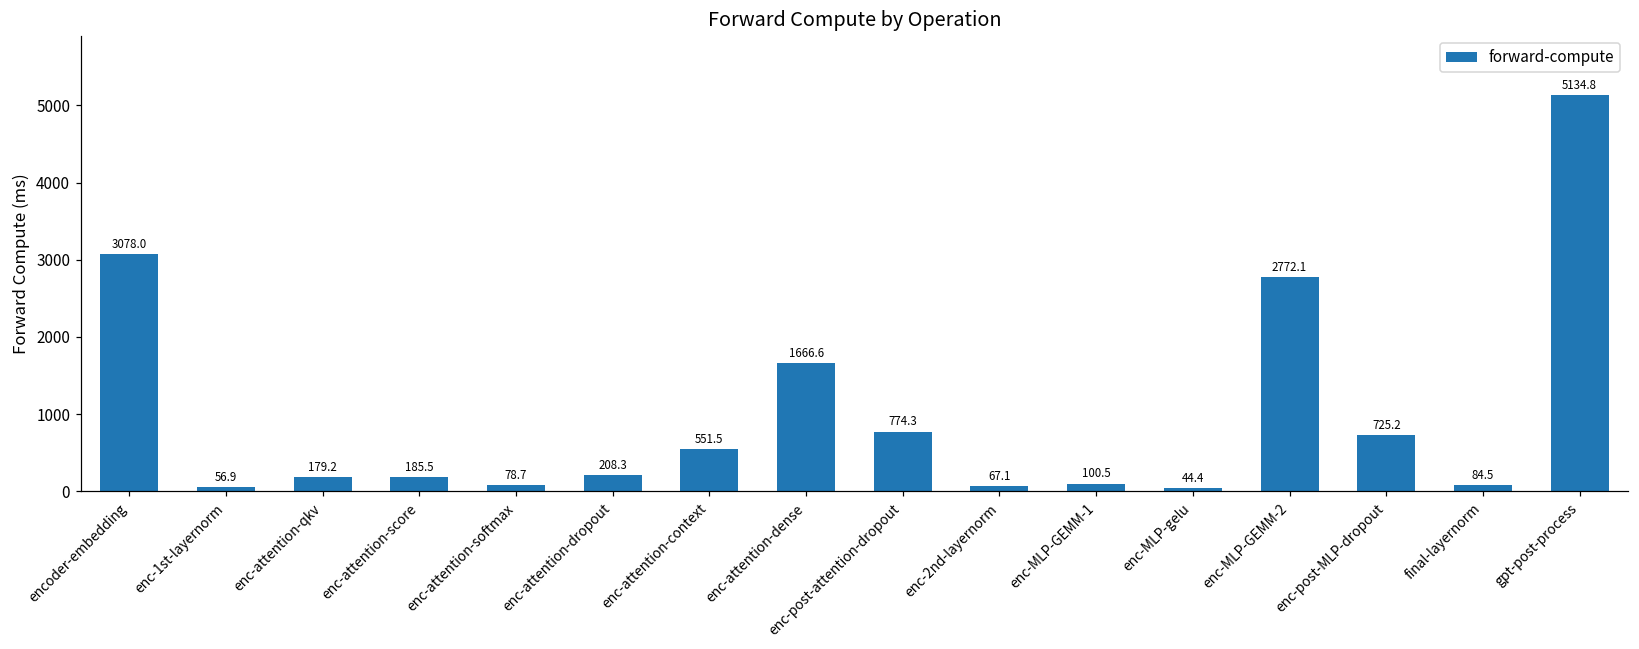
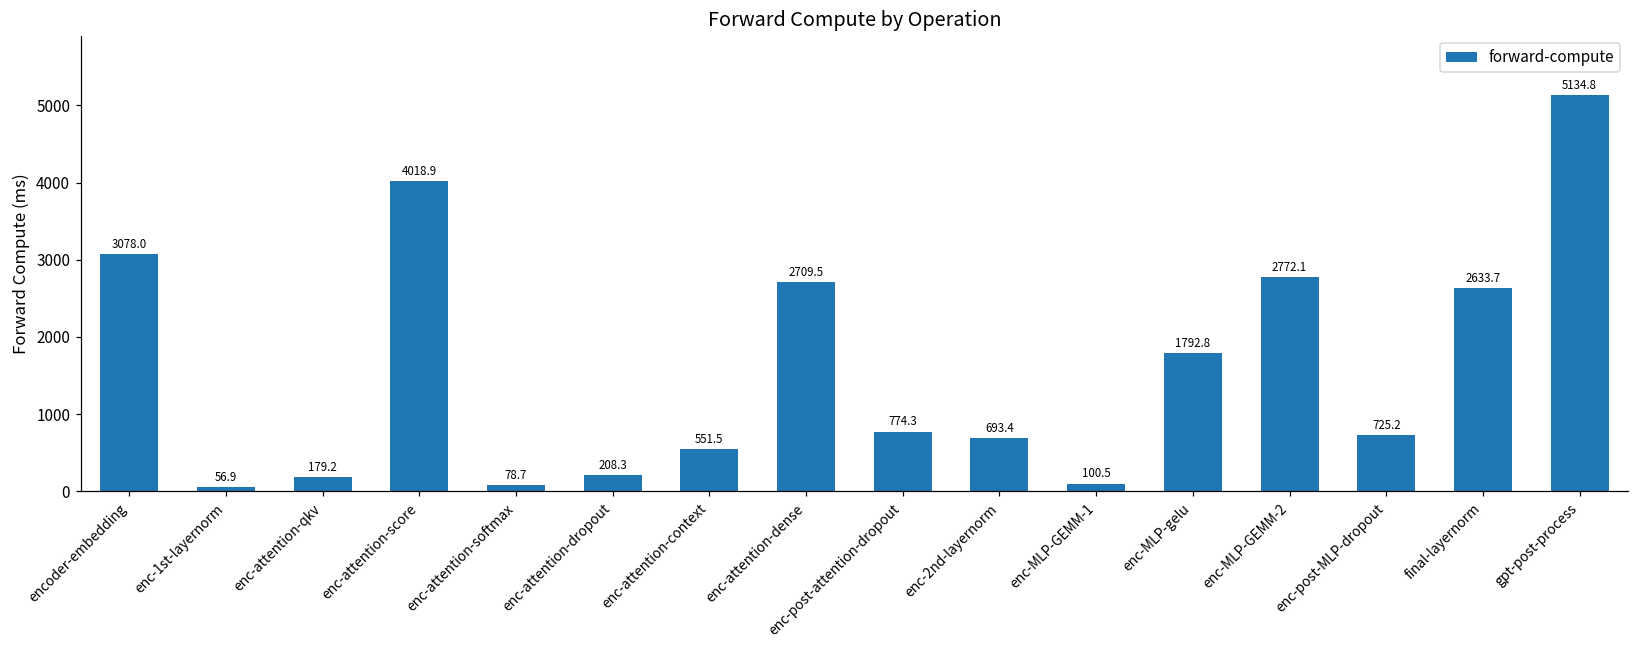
  {
    "encoder-embedding": 3078.0,
    "enc-1st-layernorm": 56.9,
    "enc-attention-qkv": 179.2,
-   "enc-attention-score": 185.5,
+   "enc-attention-score": 4018.9,
    "enc-attention-softmax": 78.7,
    "enc-attention-dropout": 208.3,
    "enc-attention-context": 551.5,
-   "enc-attention-dense": 1666.6,
+   "enc-attention-dense": 2709.5,
    "enc-post-attention-dropout": 774.3,
-   "enc-2nd-layernorm": 67.1,
+   "enc-2nd-layernorm": 693.4,
    "enc-MLP-GEMM-1": 100.5,
-   "enc-MLP-gelu": 44.4,
+   "enc-MLP-gelu": 1792.8,
    "enc-MLP-GEMM-2": 2772.1,
    "enc-post-MLP-dropout": 725.2,
-   "final-layernorm": 84.5,
+   "final-layernorm": 2633.7,
    "gpt-post-process": 5134.8
  }
